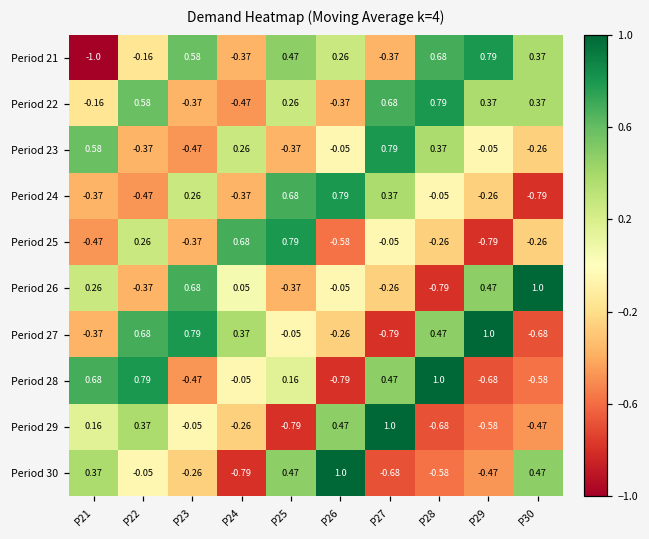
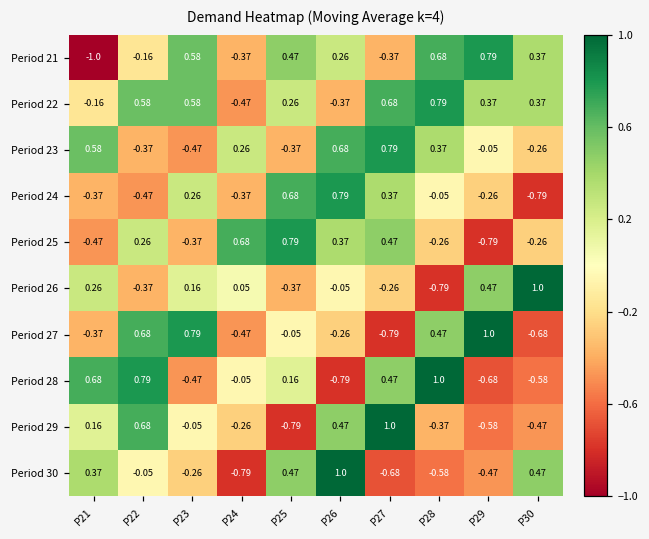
  {
    "Period 21": {
      "P21": -1.0,
      "P22": -0.16,
      "P23": 0.58,
      "P24": -0.37,
      "P25": 0.47,
      "P26": 0.26,
      "P27": -0.37,
      "P28": 0.68,
      "P29": 0.79,
      "P30": 0.37
    },
    "Period 22": {
      "P21": -0.16,
      "P22": 0.58,
-     "P23": -0.37,
+     "P23": 0.58,
      "P24": -0.47,
      "P25": 0.26,
      "P26": -0.37,
      "P27": 0.68,
      "P28": 0.79,
      "P29": 0.37,
      "P30": 0.37
    },
    "Period 23": {
      "P21": 0.58,
      "P22": -0.37,
      "P23": -0.47,
      "P24": 0.26,
      "P25": -0.37,
-     "P26": -0.05,
+     "P26": 0.68,
      "P27": 0.79,
      "P28": 0.37,
      "P29": -0.05,
      "P30": -0.26
    },
    "Period 24": {
      "P21": -0.37,
      "P22": -0.47,
      "P23": 0.26,
      "P24": -0.37,
      "P25": 0.68,
      "P26": 0.79,
      "P27": 0.37,
      "P28": -0.05,
      "P29": -0.26,
      "P30": -0.79
    },
    "Period 25": {
      "P21": -0.47,
      "P22": 0.26,
      "P23": -0.37,
      "P24": 0.68,
      "P25": 0.79,
-     "P26": -0.58,
-     "P27": -0.05,
+     "P26": 0.37,
+     "P27": 0.47,
      "P28": -0.26,
      "P29": -0.79,
      "P30": -0.26
    },
    "Period 26": {
      "P21": 0.26,
      "P22": -0.37,
-     "P23": 0.68,
+     "P23": 0.16,
      "P24": 0.05,
      "P25": -0.37,
      "P26": -0.05,
      "P27": -0.26,
      "P28": -0.79,
      "P29": 0.47,
      "P30": 1.0
    },
    "Period 27": {
      "P21": -0.37,
      "P22": 0.68,
      "P23": 0.79,
-     "P24": 0.37,
+     "P24": -0.47,
      "P25": -0.05,
      "P26": -0.26,
      "P27": -0.79,
      "P28": 0.47,
      "P29": 1.0,
      "P30": -0.68
    },
    "Period 28": {
      "P21": 0.68,
      "P22": 0.79,
      "P23": -0.47,
      "P24": -0.05,
      "P25": 0.16,
      "P26": -0.79,
      "P27": 0.47,
      "P28": 1.0,
      "P29": -0.68,
      "P30": -0.58
    },
    "Period 29": {
      "P21": 0.16,
-     "P22": 0.37,
+     "P22": 0.68,
      "P23": -0.05,
      "P24": -0.26,
      "P25": -0.79,
      "P26": 0.47,
      "P27": 1.0,
-     "P28": -0.68,
+     "P28": -0.37,
      "P29": -0.58,
      "P30": -0.47
    },
    "Period 30": {
      "P21": 0.37,
      "P22": -0.05,
      "P23": -0.26,
      "P24": -0.79,
      "P25": 0.47,
      "P26": 1.0,
      "P27": -0.68,
      "P28": -0.58,
      "P29": -0.47,
      "P30": 0.47
    }
  }
